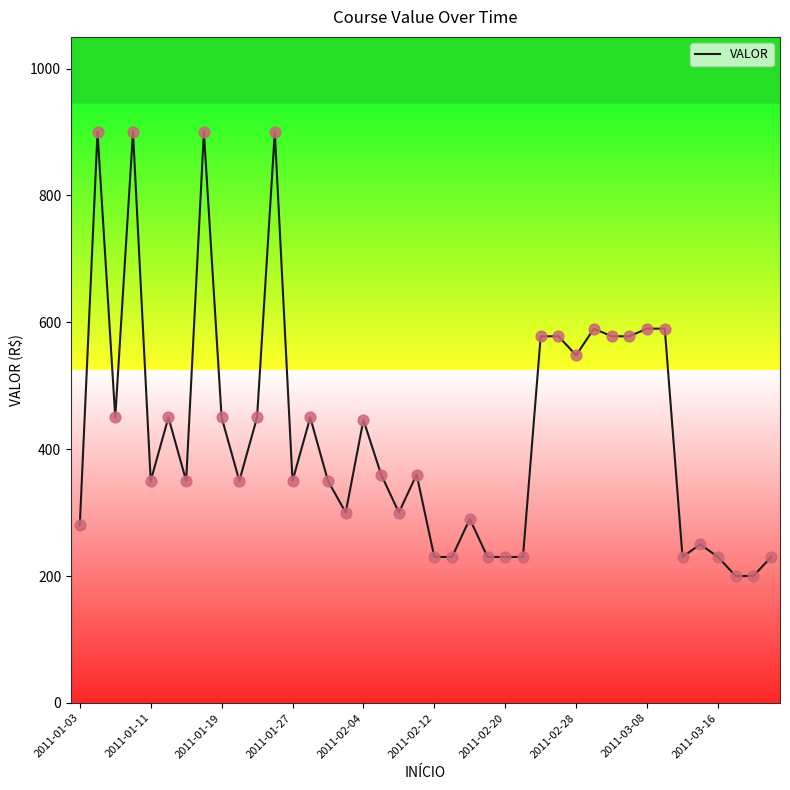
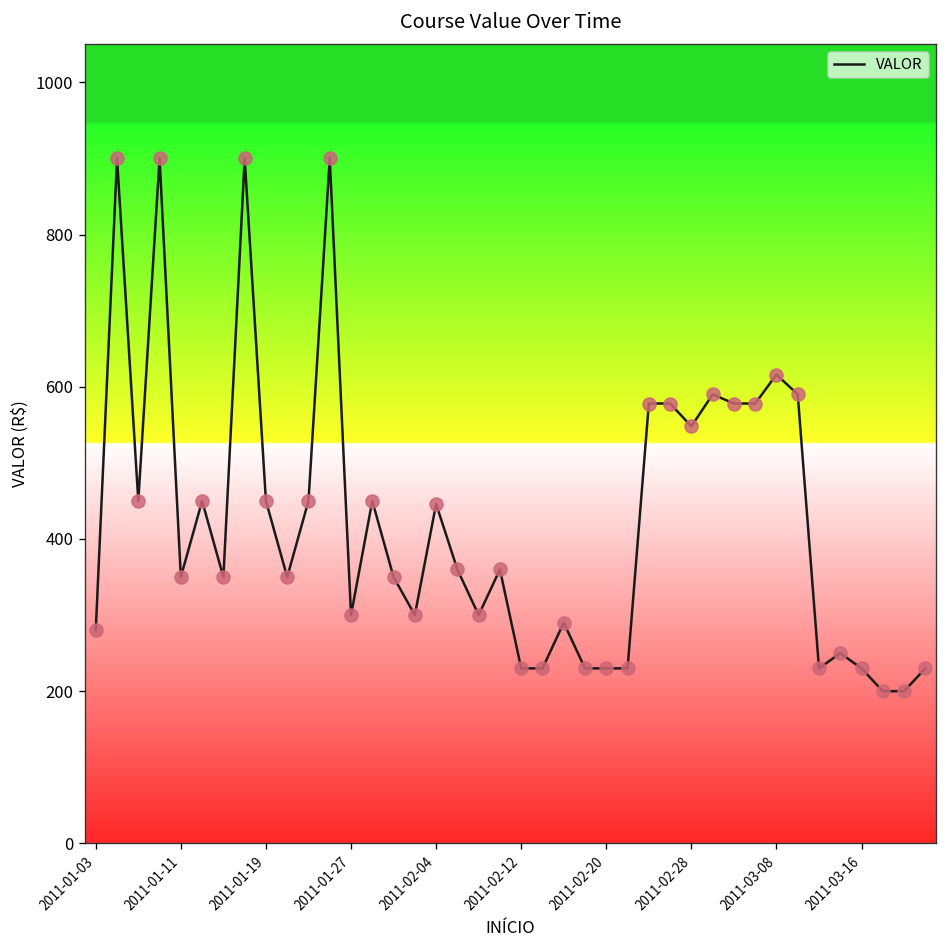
  {
    "2011-01-03": 280,
    "2011-01-11": 350,
    "2011-01-19": 450,
-   "2011-01-27": 350,
+   "2011-01-27": 300,
    "2011-02-04": 450,
    "2011-02-12": 230,
    "2011-02-20": 230,
    "2011-02-28": 550,
-   "2011-03-08": 590,
+   "2011-03-08": 620,
    "2011-03-16": 230
  }
